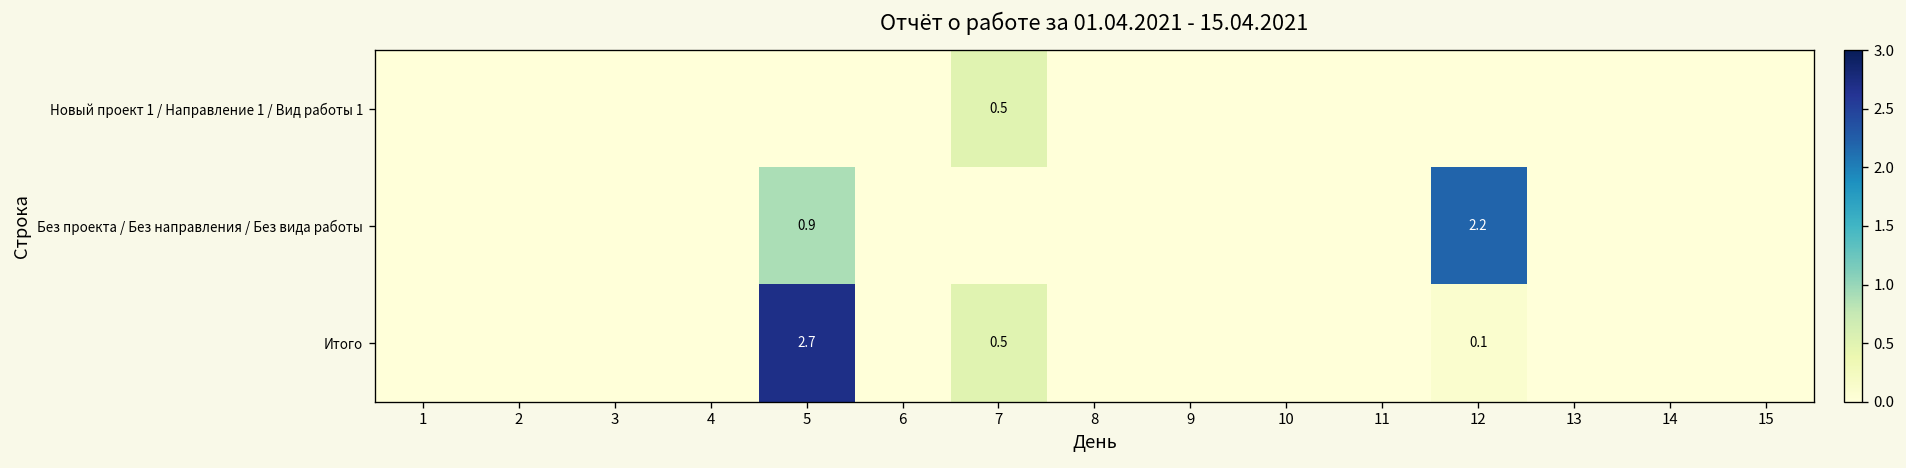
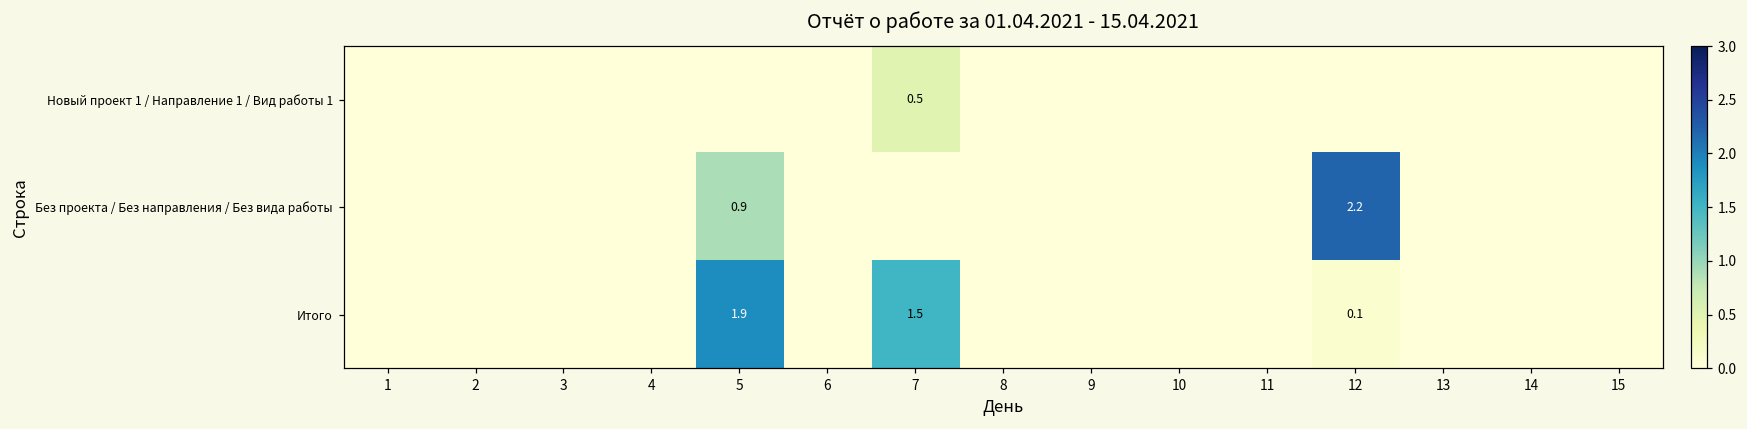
  {
    "Новый проект 1 / Направление 1 / Вид работы 1": {
      "7": 0.5
    },
    "Без проекта / Без направления / Без вида работы": {
      "5": 0.9,
      "12": 2.2
    },
    "Итого": {
-     "5": 2.7,
-     "7": 0.5,
+     "5": 1.9,
+     "7": 1.5,
      "12": 0.1
    }
  }
